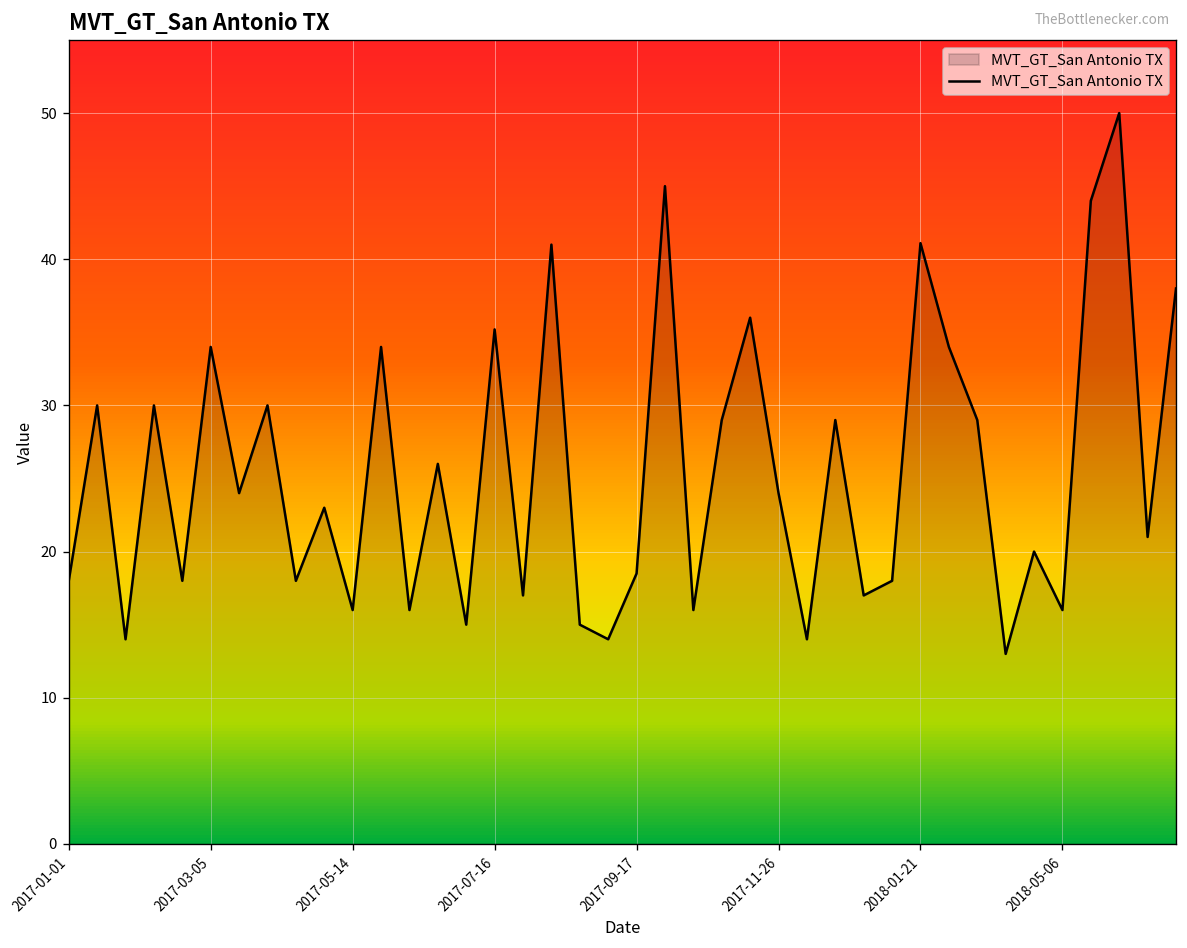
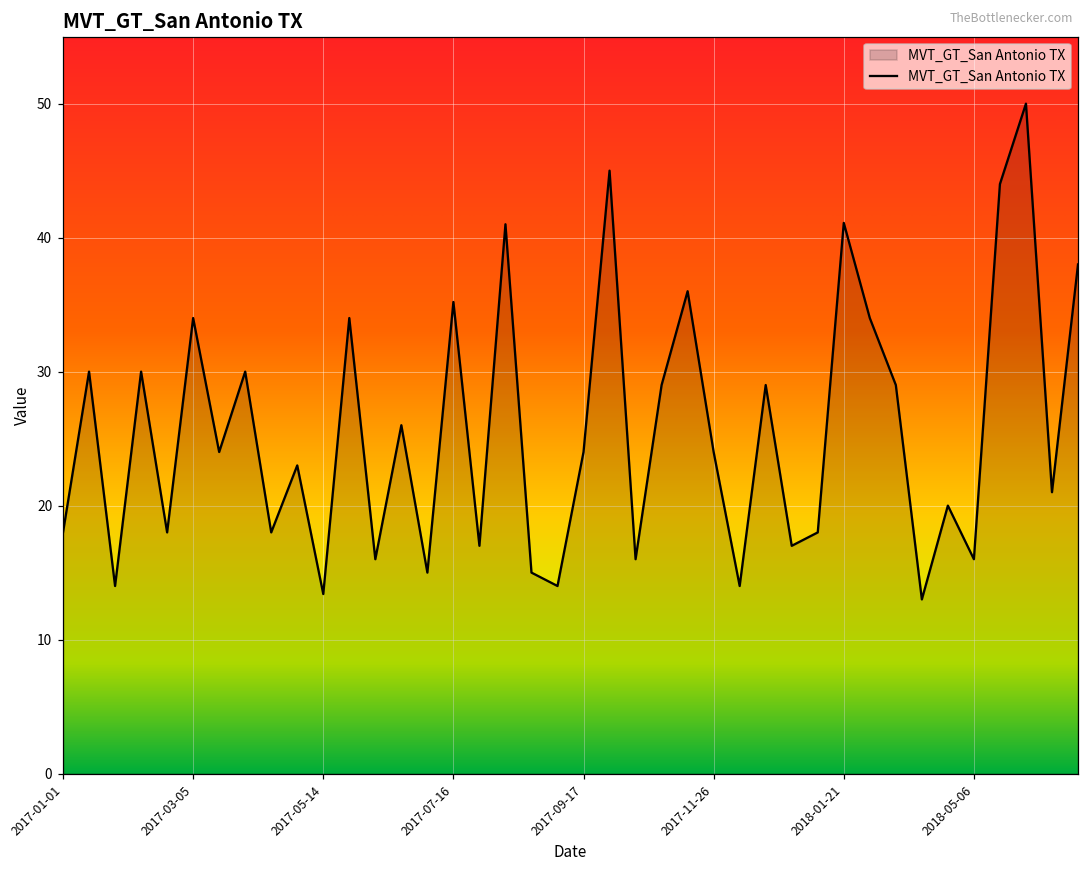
  {
    "2017-01-01": 18.0,
    "2017-03-05": 34.0,
-   "2017-05-14": 16.0,
+   "2017-05-14": 13.4,
    "2017-07-16": 35.2,
-   "2017-09-17": 18.5,
+   "2017-09-17": 24.0,
    "2017-11-26": 24.0,
    "2018-01-21": 41.1,
    "2018-05-06": 16.0
  }
